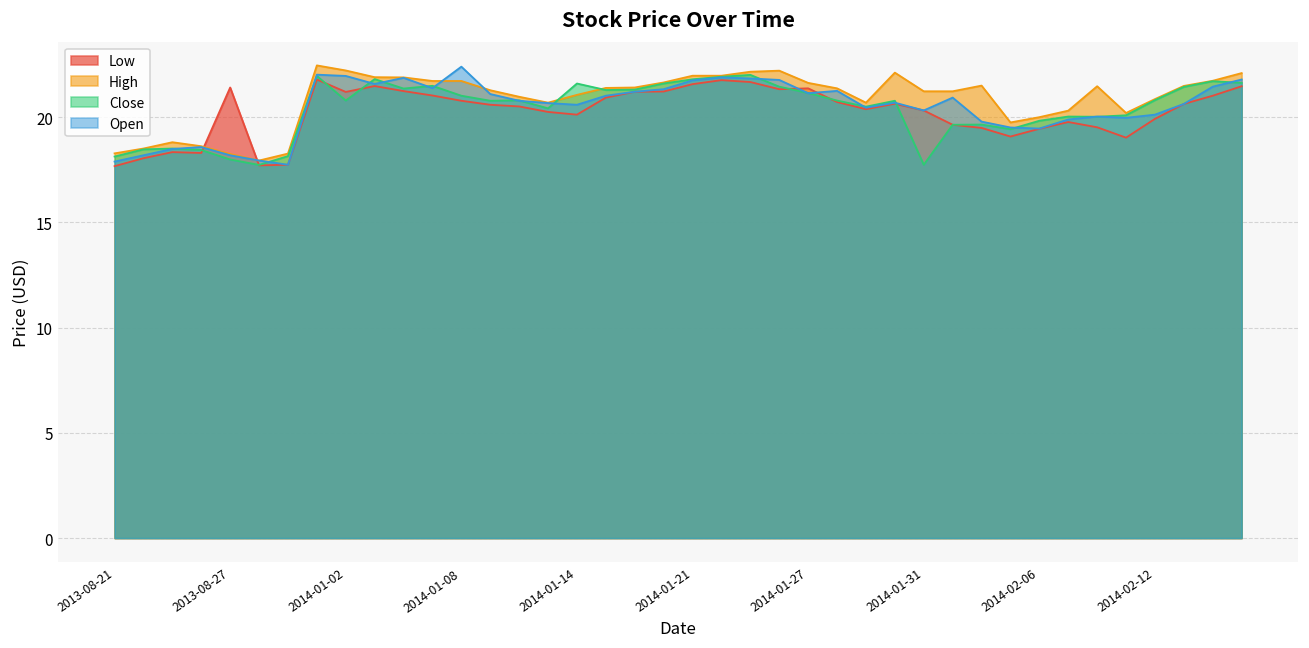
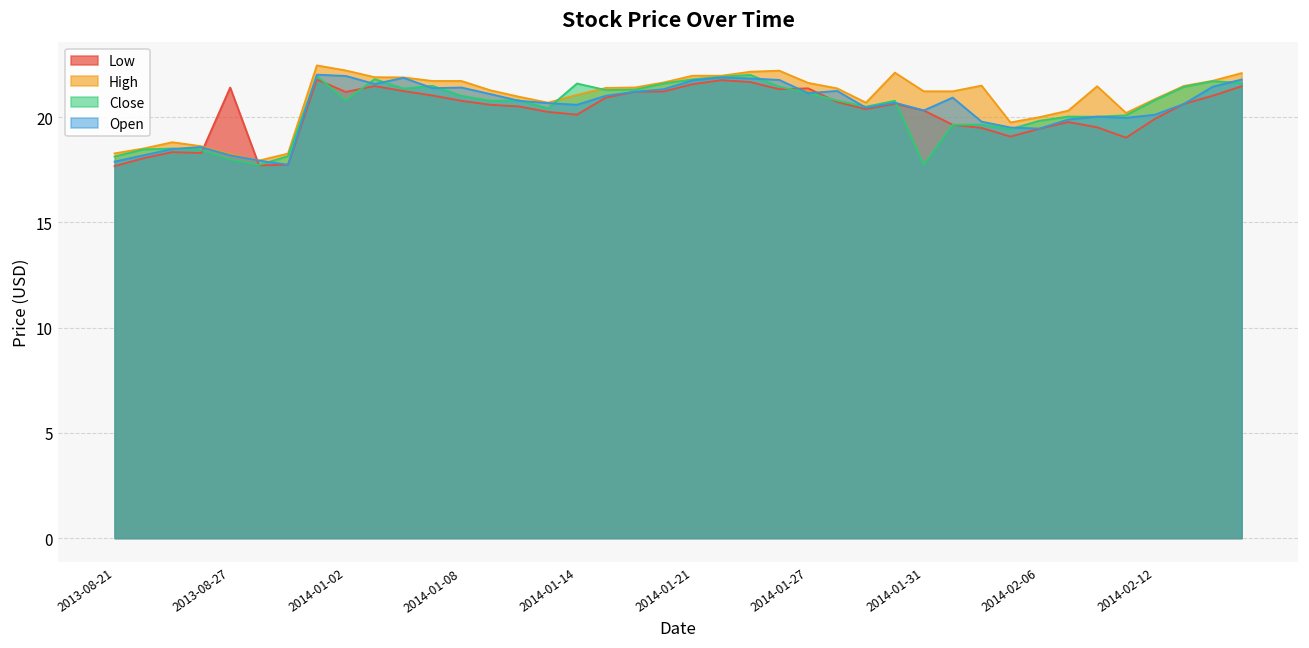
  {
    "Low": {
      "2013-08-21": 17.7,
      "2013-08-27": 21.4,
      "2014-01-02": 21.2,
      "2014-01-08": 20.8,
      "2014-01-14": 20.1,
      "2014-01-21": 21.6,
      "2014-01-27": 21.4,
      "2014-02-12": 19.9
    },
    "High": {
      "2013-08-21": 18.3,
      "2014-01-02": 22.2,
      "2014-01-08": 21.7,
      "2014-01-14": 21.1,
      "2014-01-21": 22.0,
      "2014-01-27": 21.6,
      "2014-01-31": 21.2,
      "2014-02-06": 20.0
    },
    "Close": {
      "2013-08-21": 18.1,
      "2013-08-27": 18.0,
      "2014-01-02": 20.8,
      "2014-01-08": 21.0,
      "2014-01-14": 21.6,
      "2014-01-31": 17.7,
      "2014-02-06": 19.8
    },
    "Open": {
      "2013-08-21": 17.9,
      "2014-01-02": 22.0,
-     "2014-01-08": 22.4,
+     "2014-01-08": 21.4,
      "2014-01-14": 20.6,
      "2014-02-12": 20.1
    }
  }
